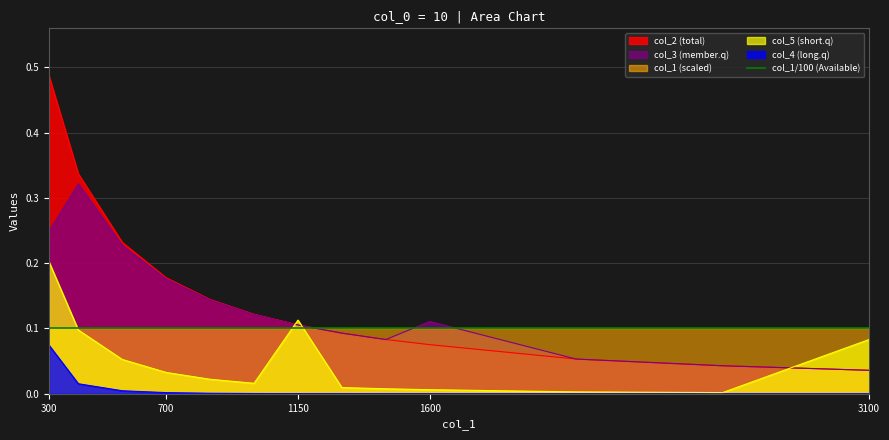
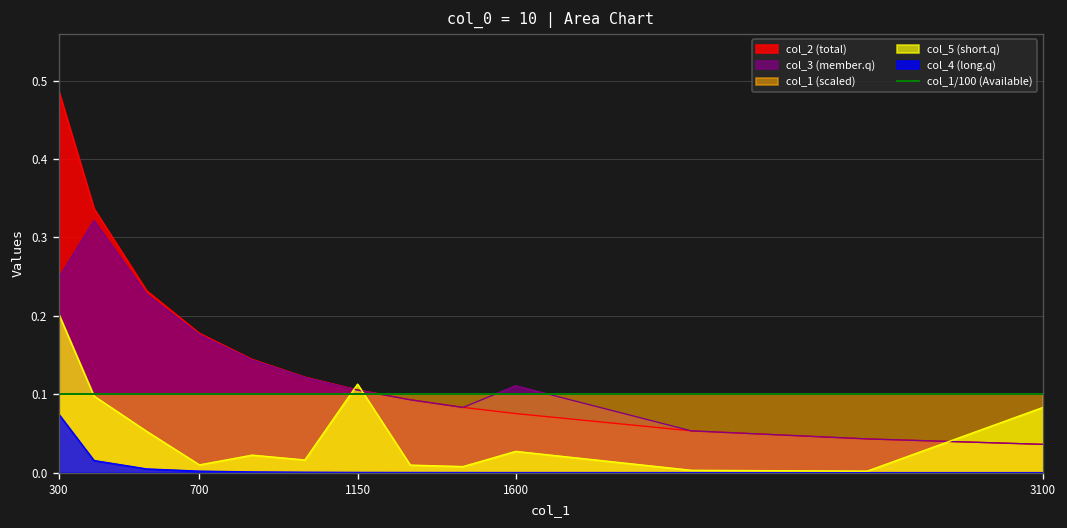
  {
    "col_2 (total)": {
      "300": 0.49,
      "1600": 0.08
    },
    "col_3 (member.q)": {
      "300": 0.25,
      "1600": 0.11
    },
    "col_4 (long.q)": {
      "300": 0.07,
      "700": 0.00,
      "1150": 0.00,
      "1600": 0.00,
      "3100": 0.00
    },
    "col_1 (scaled)": {
      "300": 0.10,
      "700": 0.10,
      "1150": 0.10,
      "1600": 0.10,
      "3100": 0.10
    },
    "col_5 (short.q)": {
      "300": 0.20,
-     "700": 0.03,
+     "700": 0.01,
      "1150": 0.11,
-     "1600": 0.01,
+     "1600": 0.03,
      "3100": 0.08
    }
  }
